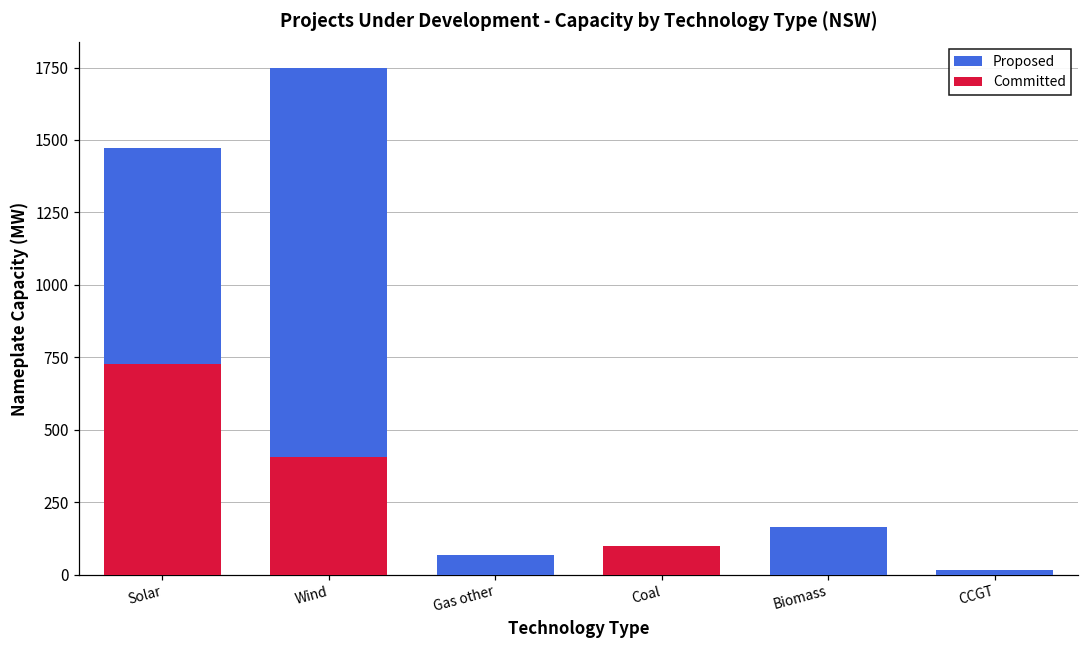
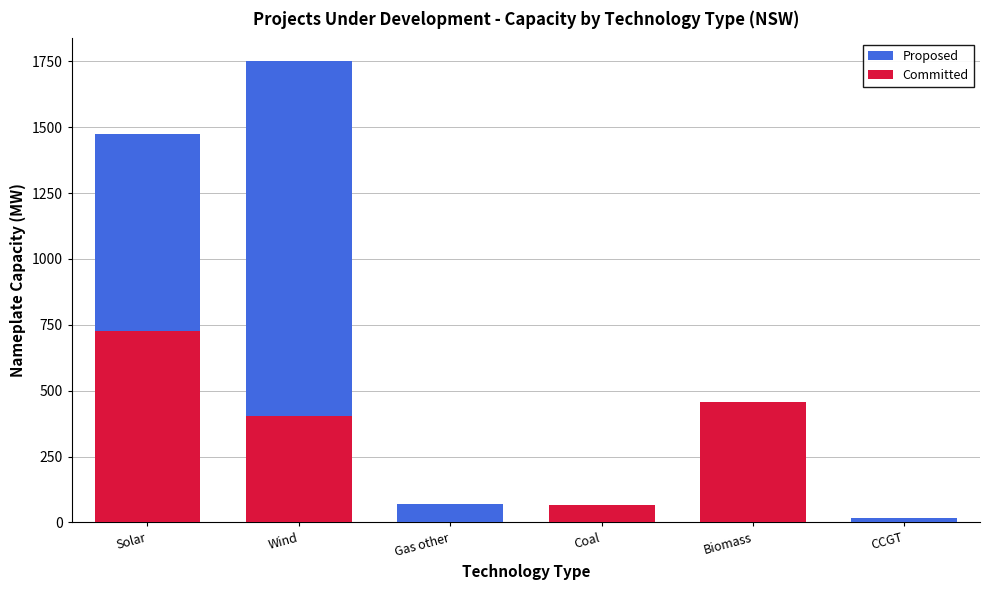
  {
    "Proposed": {
      "Solar": 1470,
      "Wind": 1750,
      "Gas other": 70,
      "CCGT": 20
    },
    "Committed": {
      "Gas other": 0,
-     "Coal": 100,
-     "Biomass": 0,
+     "Coal": 70,
+     "Biomass": 460,
      "CCGT": 0
    }
  }
